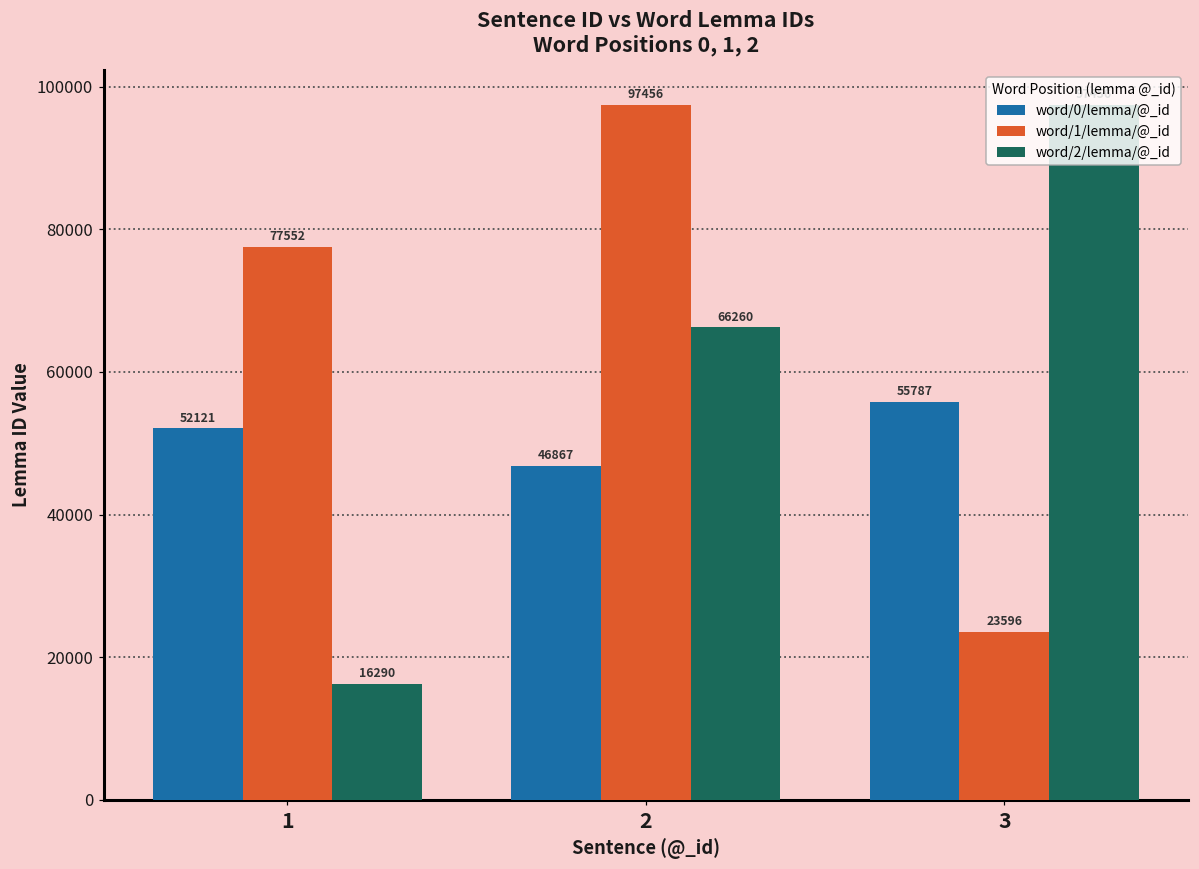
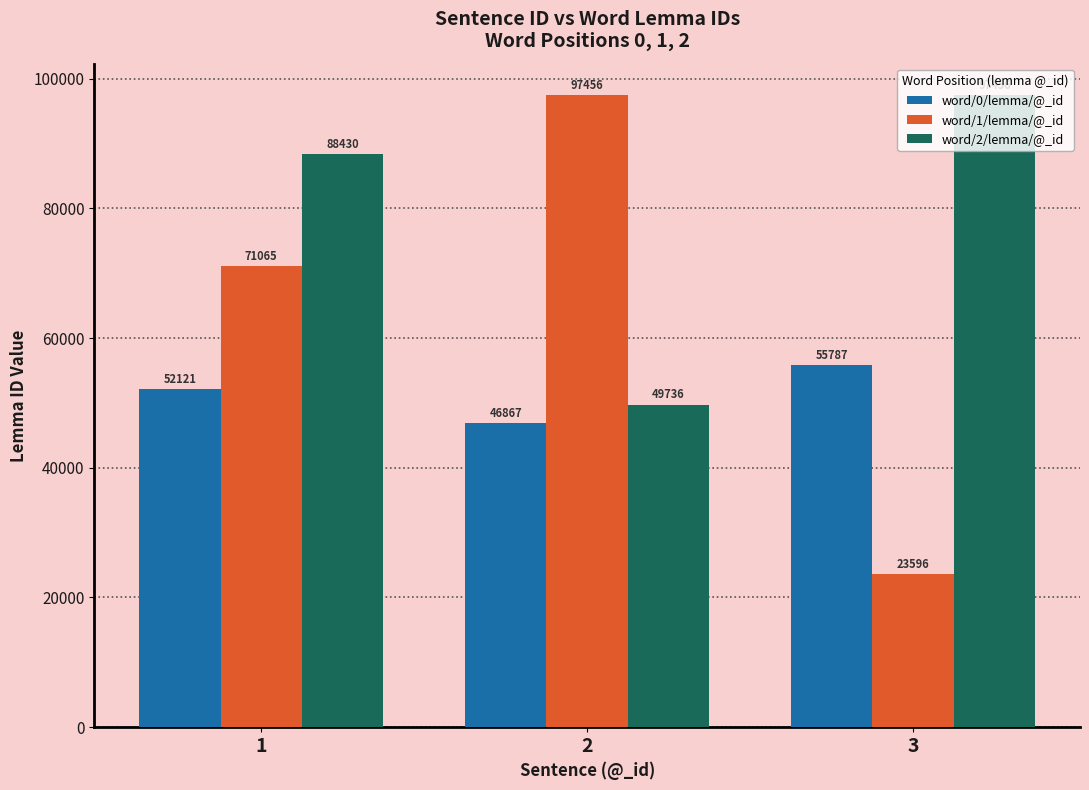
  {
    "word/0/lemma/@_id": {
      "1": 52121,
      "2": 46867,
      "3": 55787
    },
    "word/1/lemma/@_id": {
-     "1": 77552,
+     "1": 71065,
      "2": 97456,
      "3": 23596
    },
    "word/2/lemma/@_id": {
-     "1": 16290,
-     "2": 66260
+     "1": 88430,
+     "2": 49736
    }
  }
